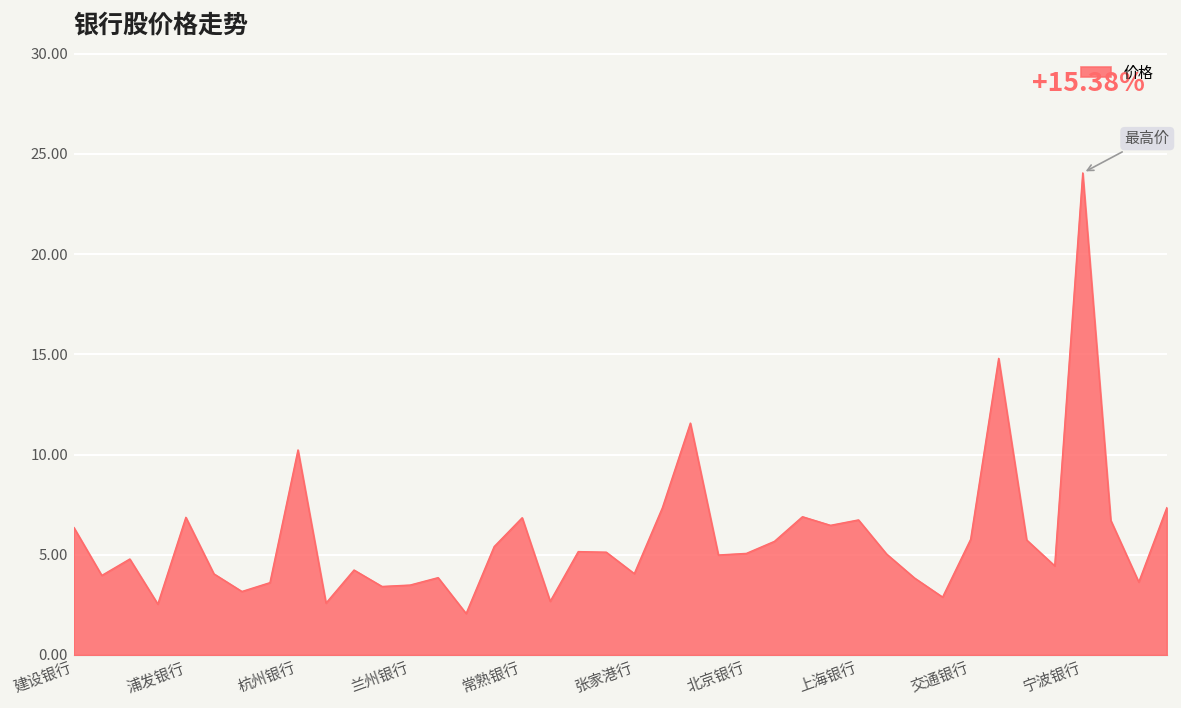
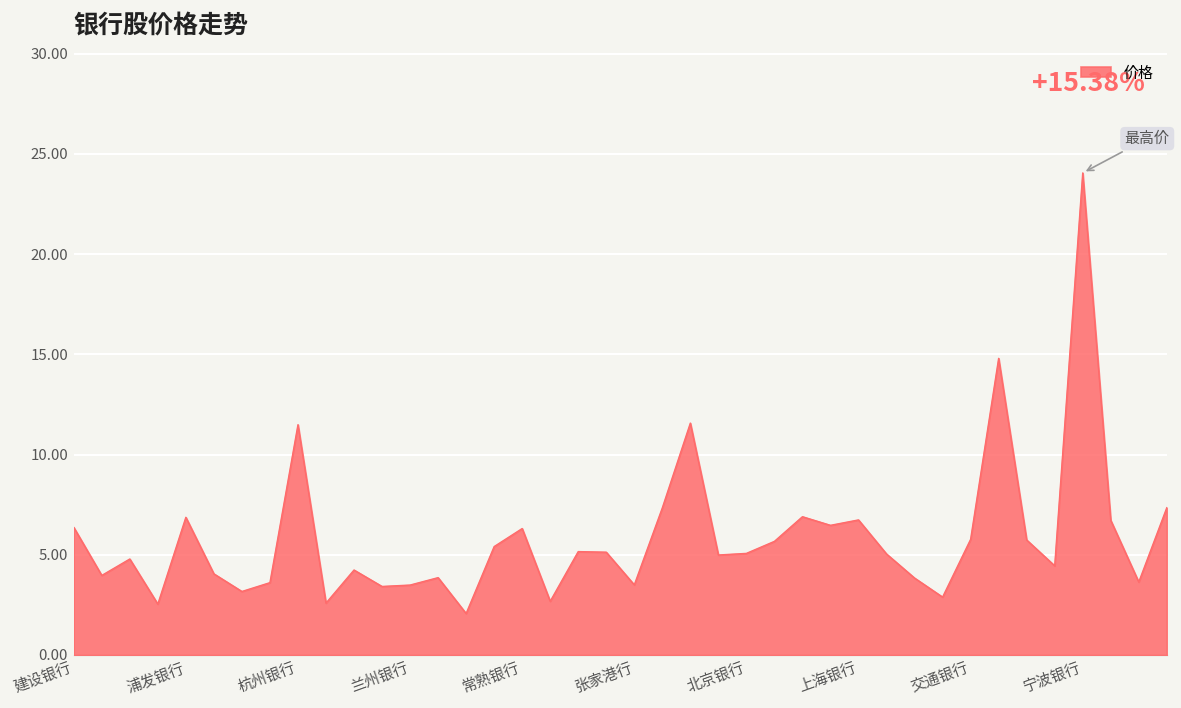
  {
    "建设银行": 6.4,
    "浦发银行": 6.9,
-   "杭州银行": 10.2,
+   "杭州银行": 11.5,
    "兰州银行": 3.5,
-   "常熟银行": 6.9,
-   "张家港行": 4.1,
+   "常熟银行": 6.3,
+   "张家港行": 3.5,
    "北京银行": 5.1,
    "上海银行": 6.7,
    "交通银行": 5.8,
    "宁波银行": 24.1
  }
